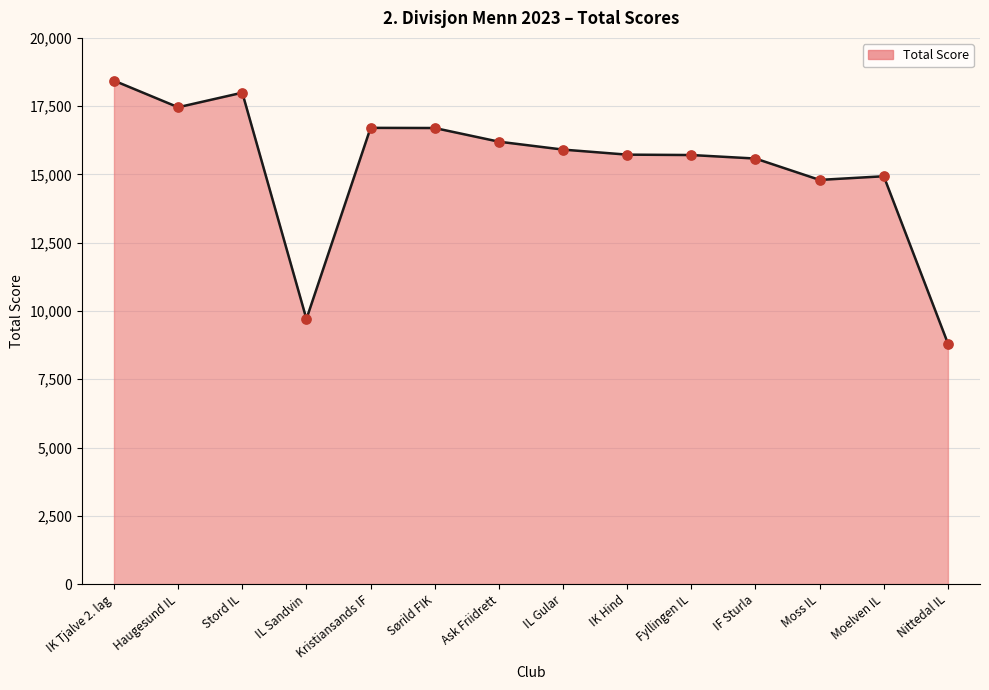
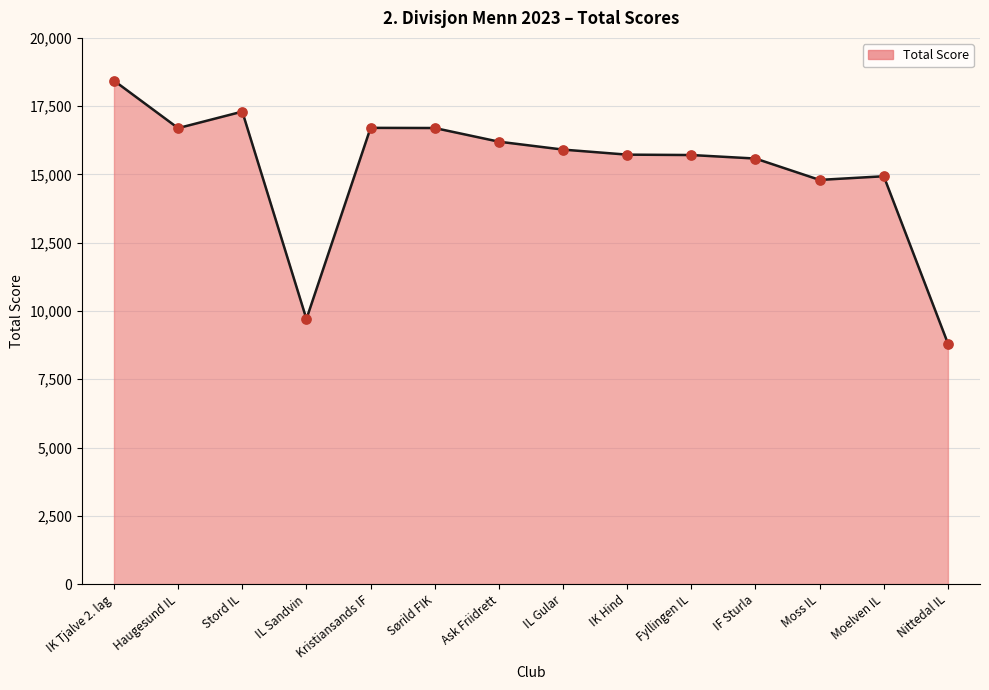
  {
    "IK Tjalve 2. lag": "18,400",
-   "Haugesund IL": "17,500",
-   "Stord IL": "18,000",
+   "Haugesund IL": "16,700",
+   "Stord IL": "17,300",
    "IL Sandvin": "9,700",
    "Kristiansands IF": "16,700",
    "Sørild FIK": "16,700",
    "Ask Friidrett": "16,200",
    "IL Gular": "15,900",
    "IK Hind": "15,700",
    "Fyllingen IL": "15,700",
    "IF Sturla": "15,600",
    "Moss IL": "14,800",
    "Moelven IL": "14,900",
    "Nittedal IL": "8,800"
  }
